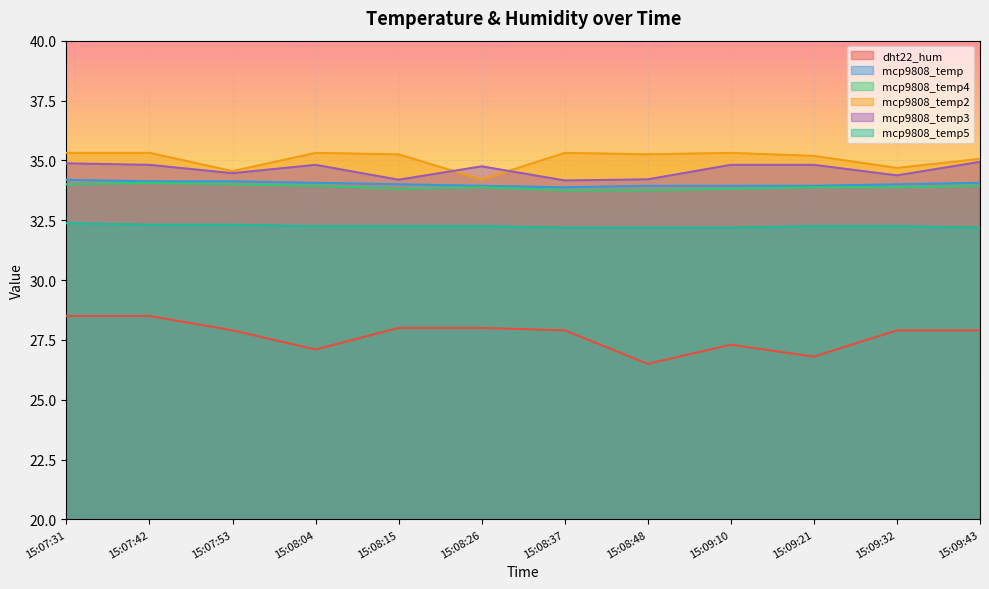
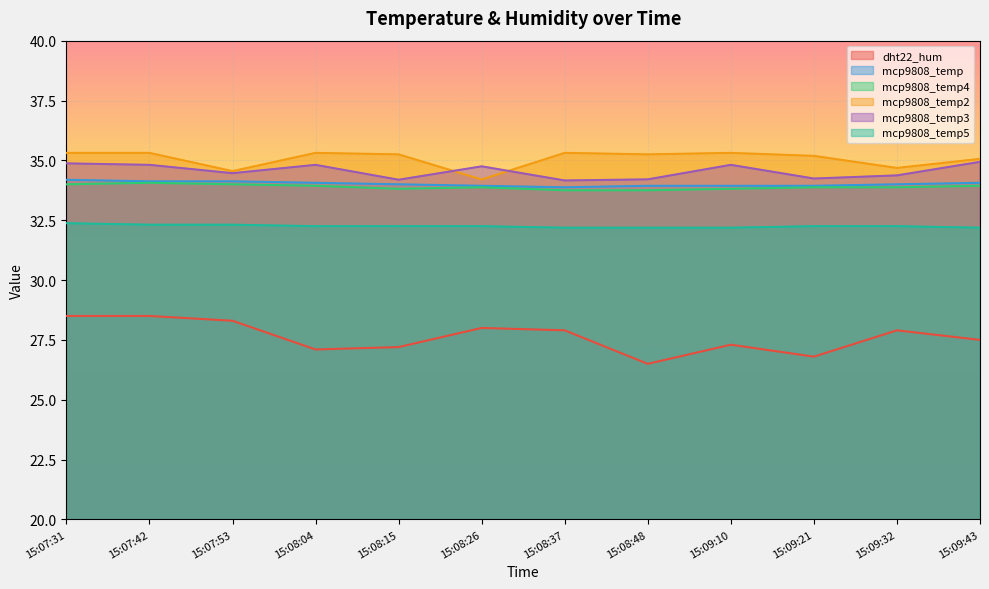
  {
    "dht22_hum": {
      "15:07:31": 28.5,
      "15:07:42": 28.5,
-     "15:07:53": 27.9,
+     "15:07:53": 28.3,
      "15:08:04": 27.1,
-     "15:08:15": 28.0,
+     "15:08:15": 27.2,
      "15:08:26": 28.0,
      "15:08:37": 27.9,
      "15:08:48": 26.5,
      "15:09:10": 27.3,
      "15:09:21": 26.8,
      "15:09:32": 27.9,
-     "15:09:43": 27.9
+     "15:09:43": 27.5
    },
    "mcp9808_temp2": {
      "15:07:31": 35.3,
      "15:07:42": 35.3,
      "15:08:04": 35.3,
      "15:08:15": 35.3,
      "15:08:26": 34.2,
      "15:08:37": 35.3,
      "15:08:48": 35.3,
      "15:09:10": 35.3,
      "15:09:21": 35.2,
      "15:09:32": 34.7,
      "15:09:43": 35.1
    },
    "mcp9808_temp3": {
      "15:07:31": 34.9,
      "15:07:42": 34.8,
      "15:08:04": 34.8,
      "15:08:15": 34.2,
      "15:08:26": 34.8,
      "15:08:37": 34.2,
      "15:08:48": 34.2,
      "15:09:10": 34.8,
-     "15:09:21": 34.8,
+     "15:09:21": 34.2,
      "15:09:32": 34.4,
      "15:09:43": 34.9
    }
  }
